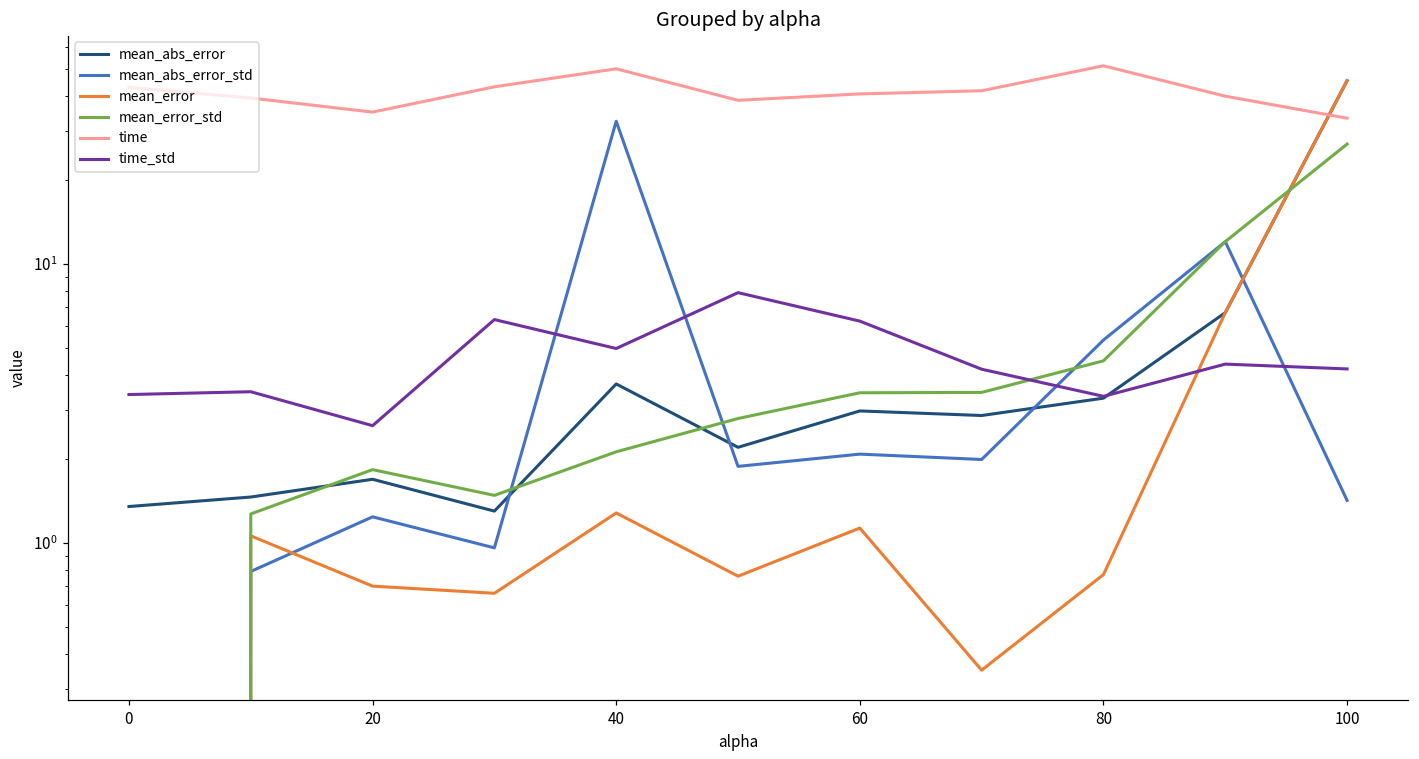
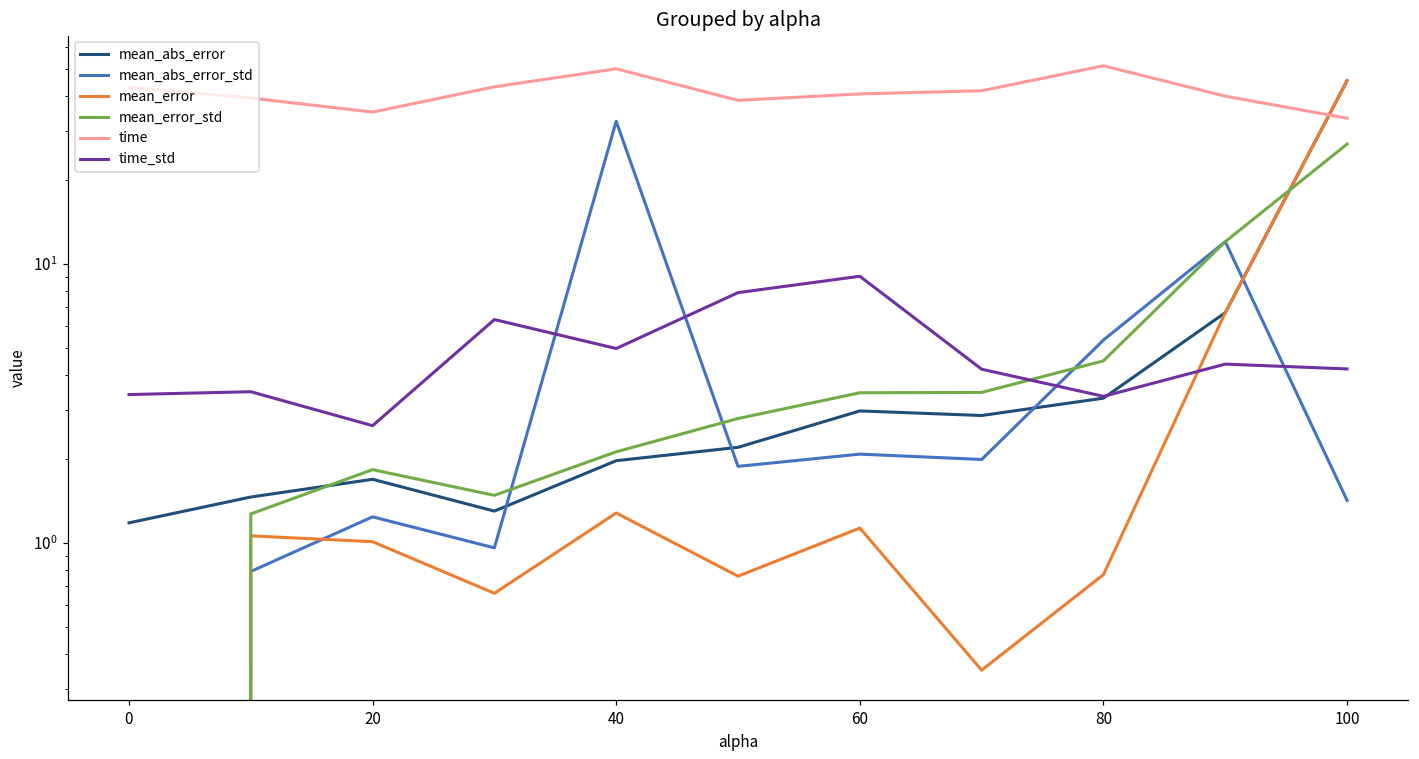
  {
    "mean_abs_error": {
-     "0": 1.4,
+     "0": 1.2,
      "20": 1.7,
-     "40": 3.7,
+     "40": 2.0,
      "60": 3.0
    },
    "mean_abs_error_std": {
      "20": 1.2,
      "40": 32,
      "60": 2.1,
      "80": 5.3,
      "100": 1.4
    },
    "mean_error": {
-     "20": 0.70,
+     "20": 1.01,
      "40": 1.3,
      "60": 1.1,
      "80": 0.77
    },
    "mean_error_std": {
      "20": 1.8,
      "40": 2.1,
      "60": 3.5,
      "80": 4.5,
      "100": 27
    },
    "time": {
      "20": 35,
      "40": 50,
      "60": 41,
      "80": 51,
      "100": 33
    },
    "time_std": {
      "0": 3.4,
      "20": 2.6,
      "40": 5.0,
-     "60": 6.2,
+     "60": 9.0,
      "100": 4.2
    }
  }
